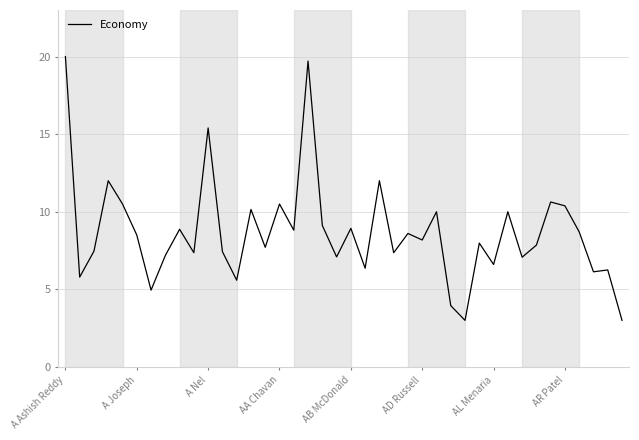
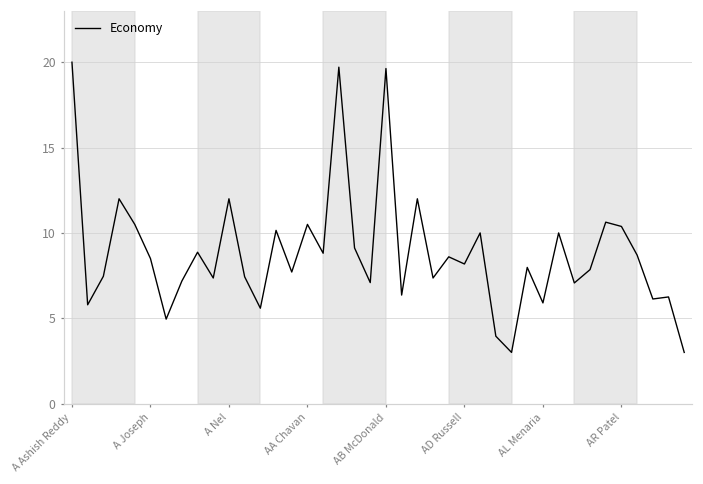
  {
    "A Ashish Reddy": 20.0,
    "A Joseph": 8.5,
-   "A Nel": 15.4,
+   "A Nel": 12.0,
    "AA Chavan": 10.5,
-   "AB McDonald": 8.9,
+   "AB McDonald": 19.6,
    "AD Russell": 8.2,
-   "AL Menaria": 6.6,
+   "AL Menaria": 5.9,
    "AR Patel": 10.4
  }
